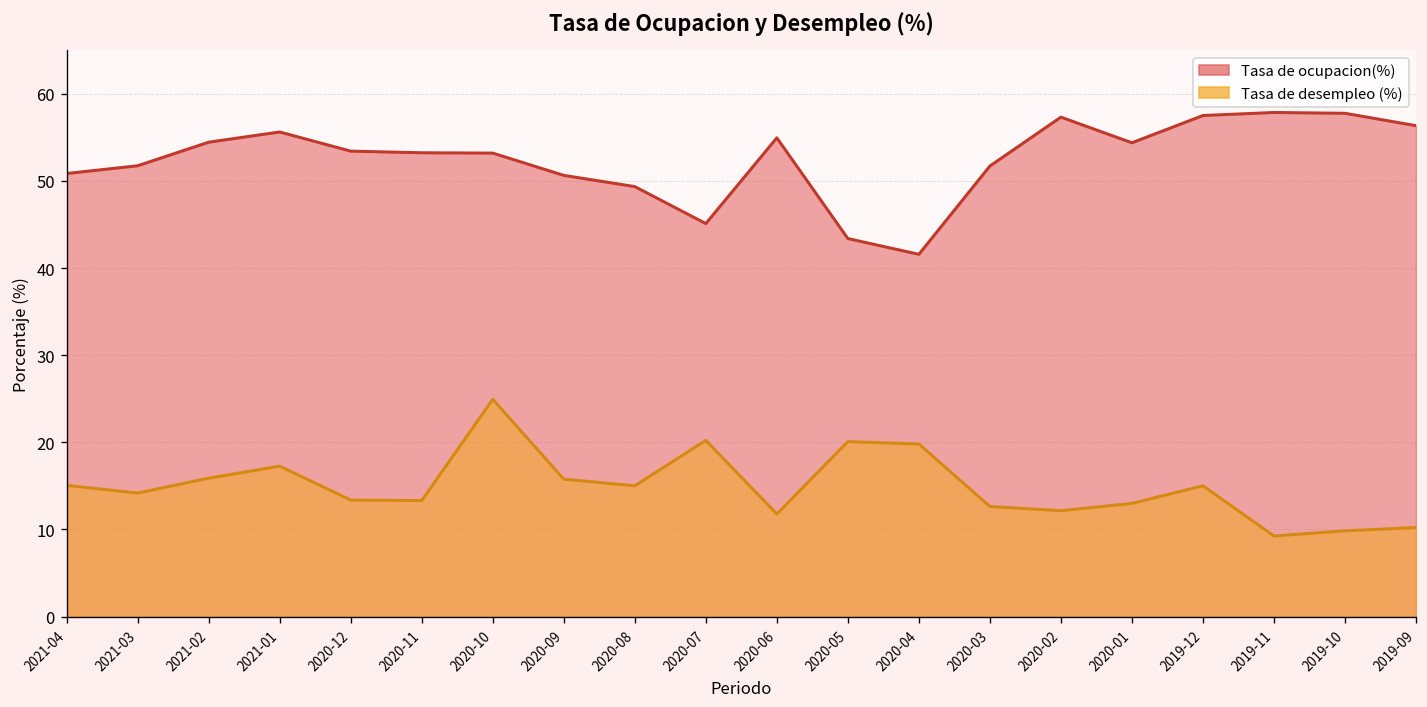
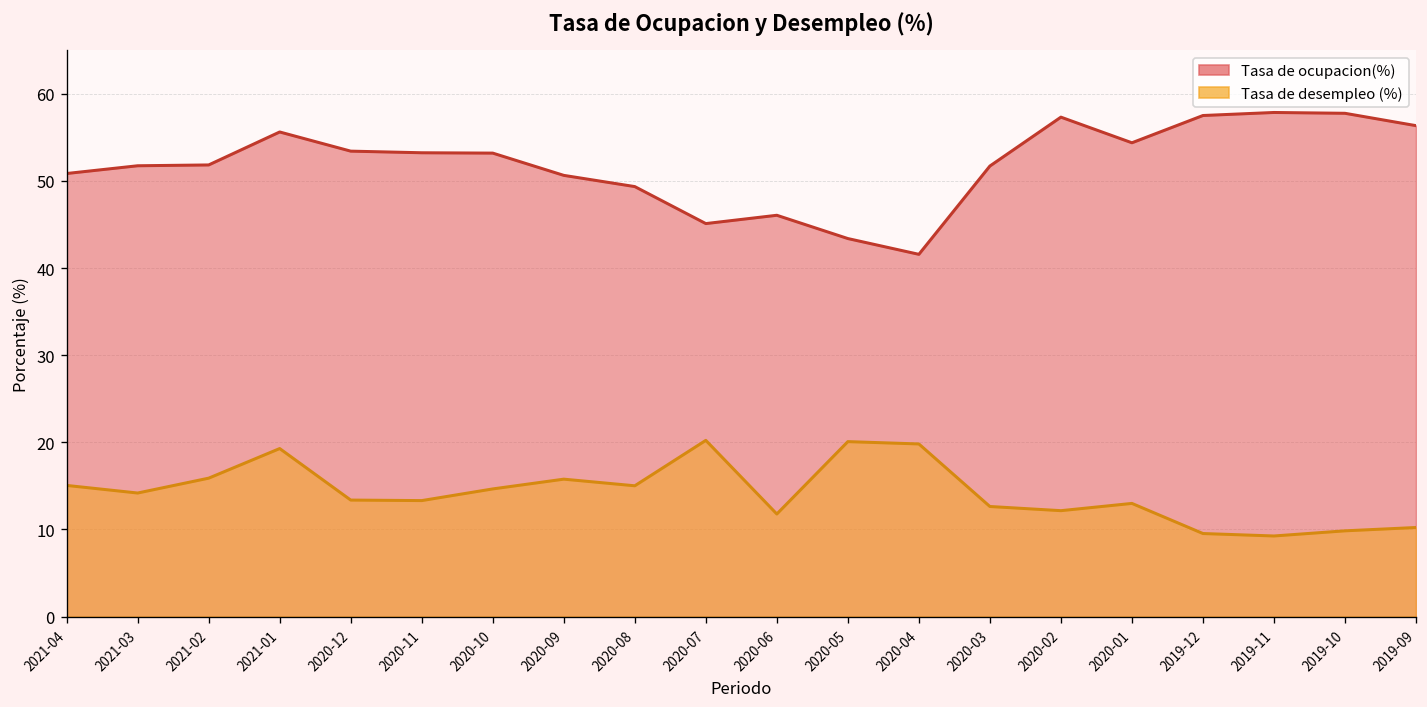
  {
    "Tasa de ocupacion(%)": {
      "2021-04": 51,
      "2021-03": 52,
-     "2021-02": 54,
+     "2021-02": 52,
      "2021-01": 56,
      "2020-12": 53,
      "2020-11": 53,
      "2020-10": 53,
      "2020-09": 51,
      "2020-08": 49,
      "2020-07": 45,
-     "2020-06": 55,
+     "2020-06": 46,
      "2020-05": 43,
      "2020-04": 42,
      "2020-03": 52,
      "2020-02": 57,
      "2020-01": 54,
      "2019-12": 57,
      "2019-11": 58,
      "2019-10": 58,
      "2019-09": 56
    },
    "Tasa de desempleo (%)": {
      "2021-04": 15,
      "2021-03": 14,
      "2021-02": 16,
-     "2021-01": 17,
+     "2021-01": 19,
      "2020-12": 13,
      "2020-11": 13,
-     "2020-10": 25,
+     "2020-10": 15,
      "2020-09": 16,
      "2020-08": 15,
      "2020-07": 20,
      "2020-06": 12,
      "2020-05": 20,
      "2020-04": 20,
      "2020-03": 13,
      "2020-02": 12,
      "2020-01": 13,
-     "2019-12": 15,
+     "2019-12": 10,
      "2019-11": 9,
      "2019-10": 10,
      "2019-09": 10
    }
  }
